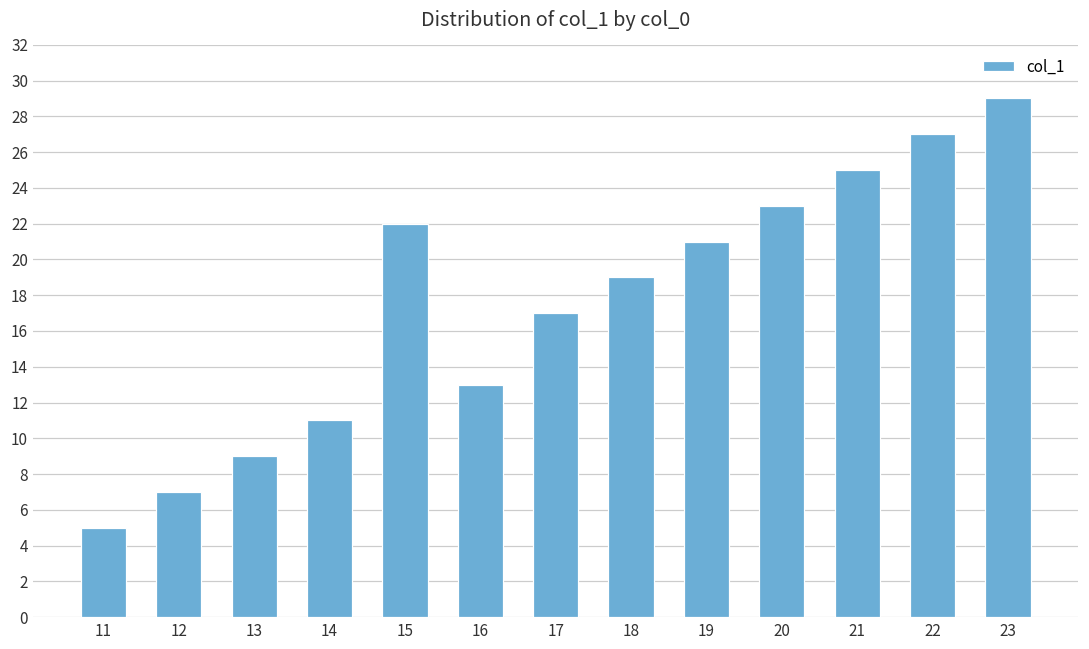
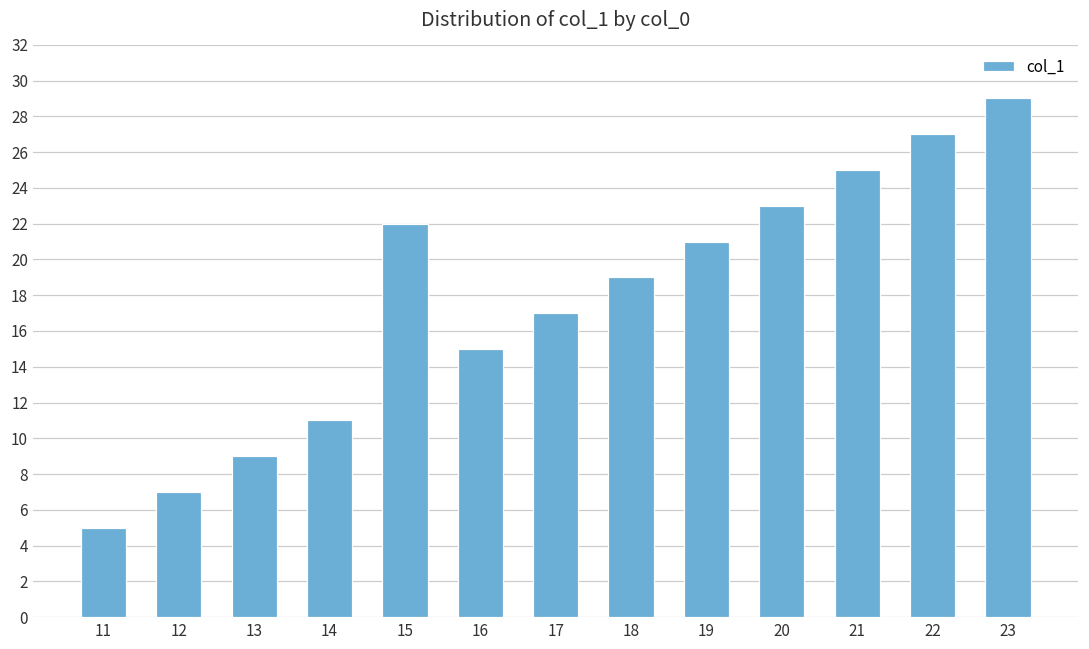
  {
    "11": 5,
    "12": 7,
    "13": 9,
    "14": 11,
    "15": 22,
-   "16": 13,
+   "16": 15,
    "17": 17,
    "18": 19,
    "19": 21,
    "20": 23,
    "21": 25,
    "22": 27,
    "23": 29
  }
